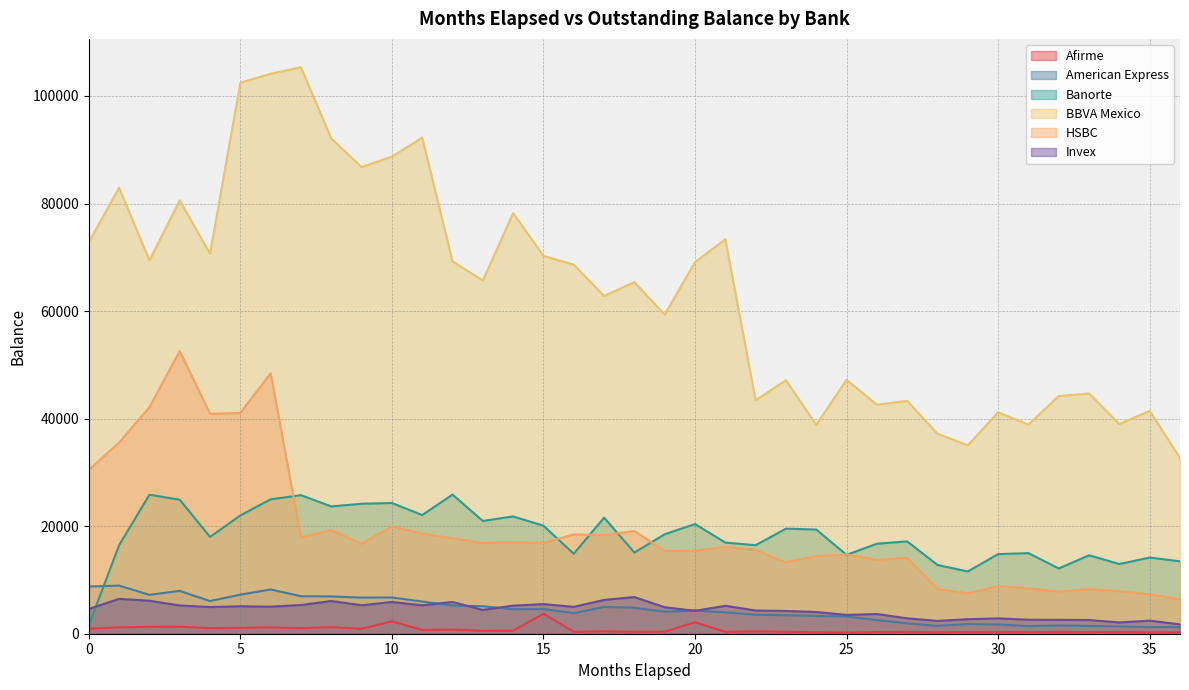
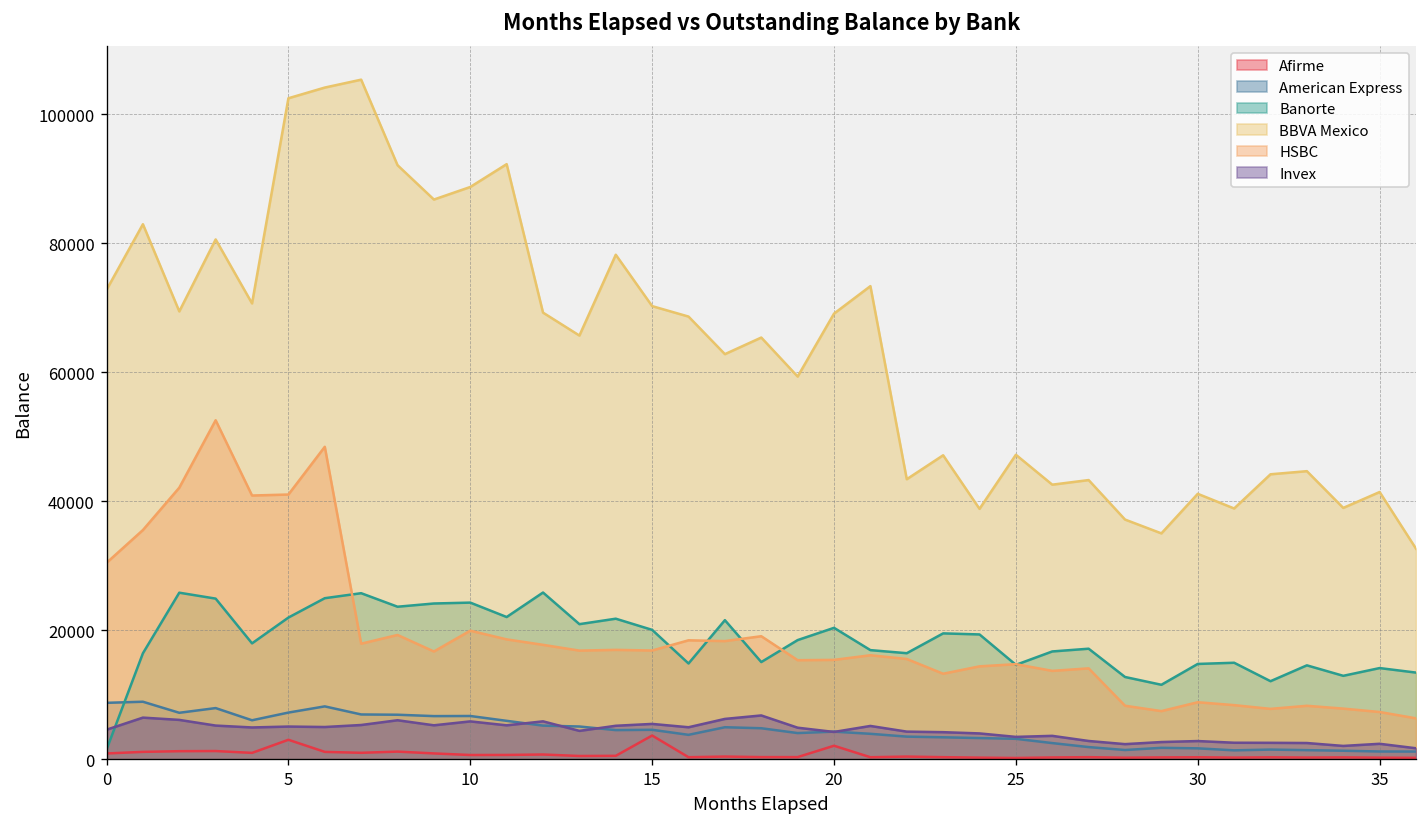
  {
    "Afirme": {
      "0": 1000,
-     "5": 1000,
-     "10": 2000,
+     "5": 3000,
+     "10": 1000,
      "15": 4000,
      "20": 2000,
      "25": 0,
      "30": 0,
      "35": 0
    }
  }
